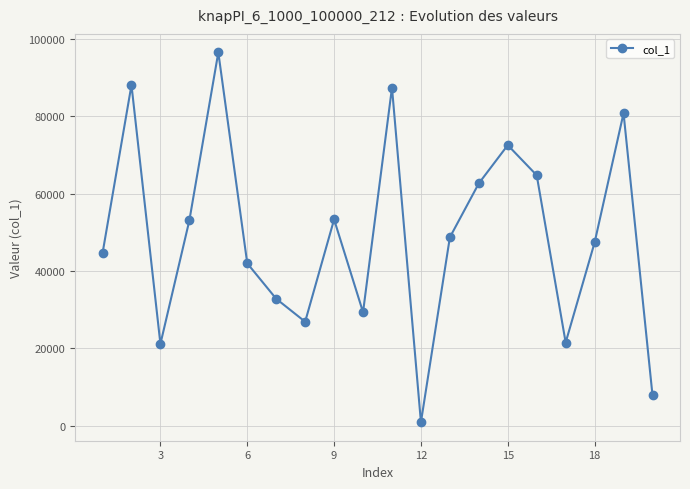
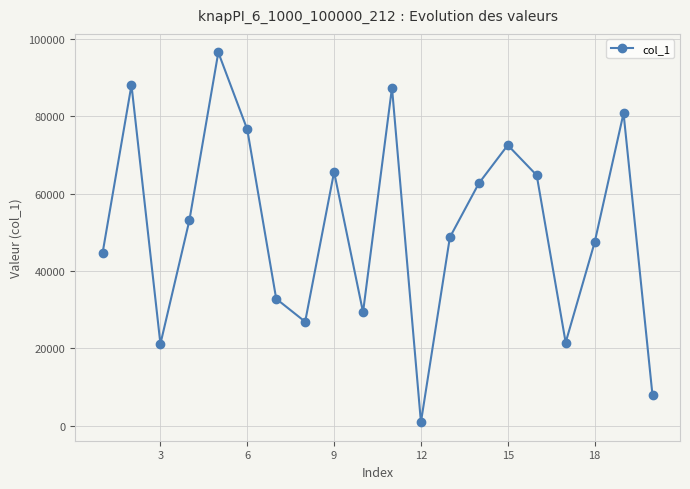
  {
    "3": 21000,
-   "6": 42000,
-   "9": 53000,
+   "6": 77000,
+   "9": 66000,
    "12": 1000,
    "15": 73000,
    "18": 47000
  }
